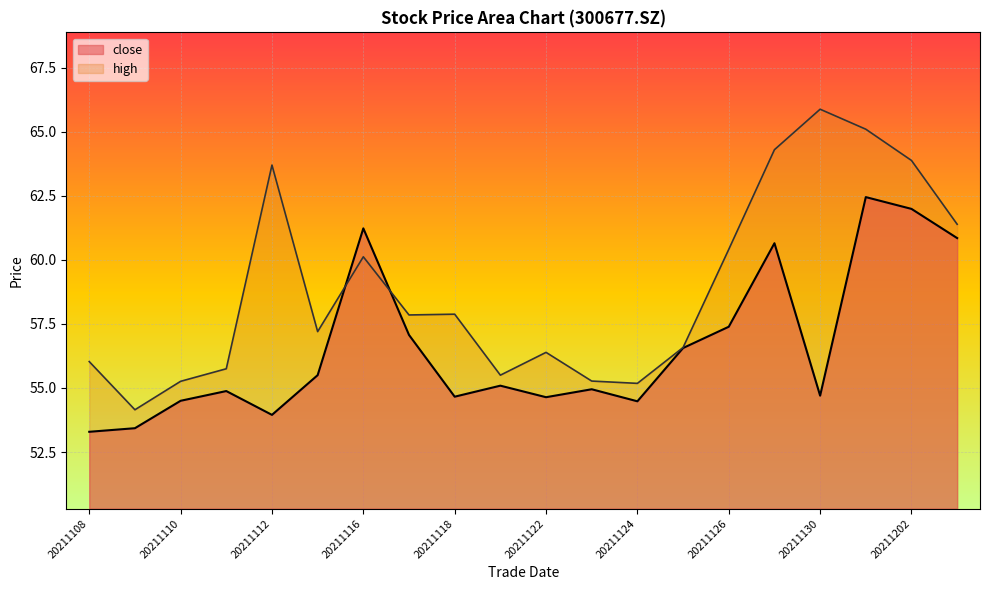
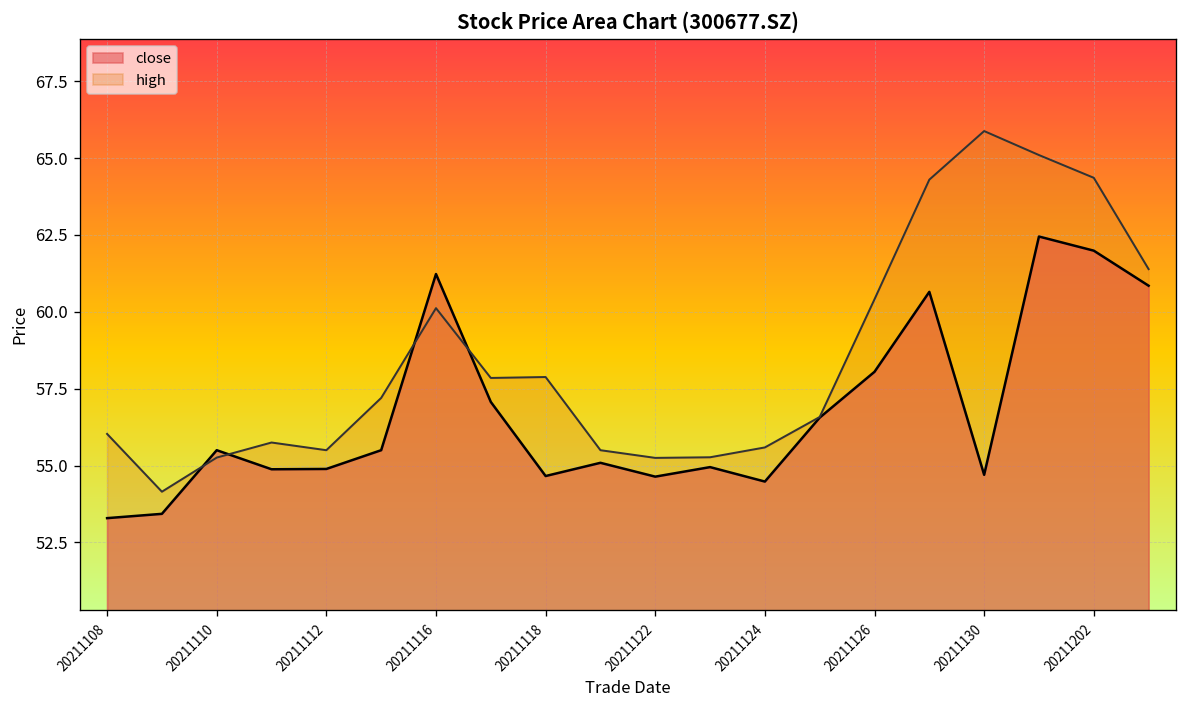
  {
    "close": {
      "20211108": 53.3,
-     "20211110": 54.5,
-     "20211112": 54.0,
+     "20211110": 55.5,
+     "20211112": 54.9,
      "20211116": 61.2,
      "20211118": 54.7,
      "20211122": 54.6,
      "20211124": 54.5,
-     "20211126": 57.4,
+     "20211126": 58.1,
      "20211130": 54.7,
      "20211202": 62.0
    },
    "high": {
      "20211108": 56.0,
      "20211110": 55.3,
-     "20211112": 63.7,
+     "20211112": 55.5,
      "20211116": 60.1,
      "20211118": 57.9,
-     "20211122": 56.4,
-     "20211124": 55.2,
+     "20211122": 55.3,
+     "20211124": 55.6,
      "20211126": 60.4,
      "20211130": 65.9,
-     "20211202": 63.9
+     "20211202": 64.4
    }
  }
